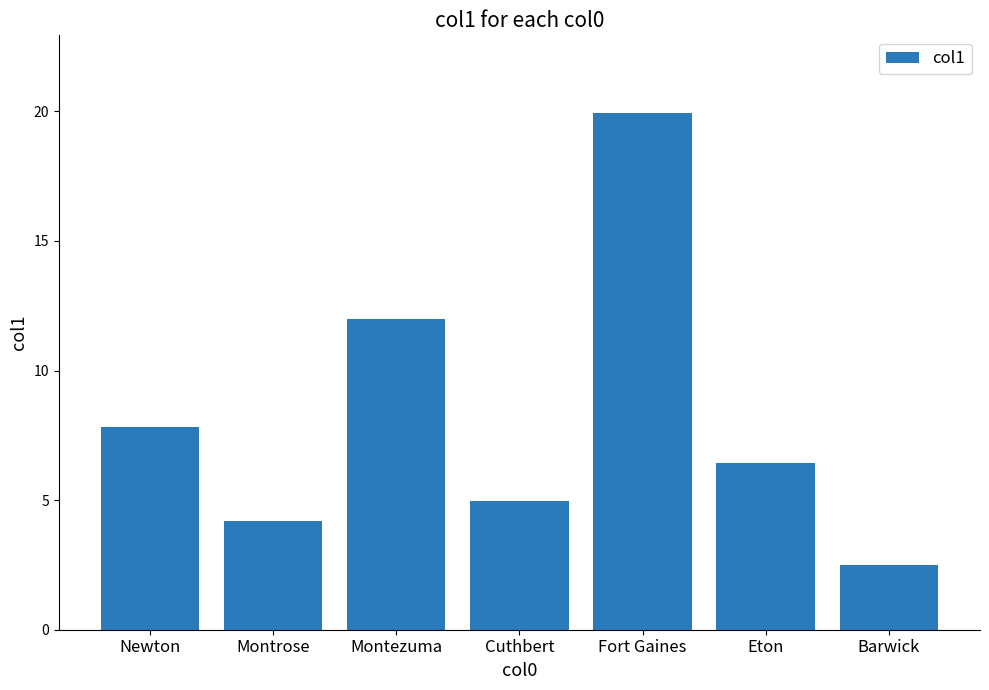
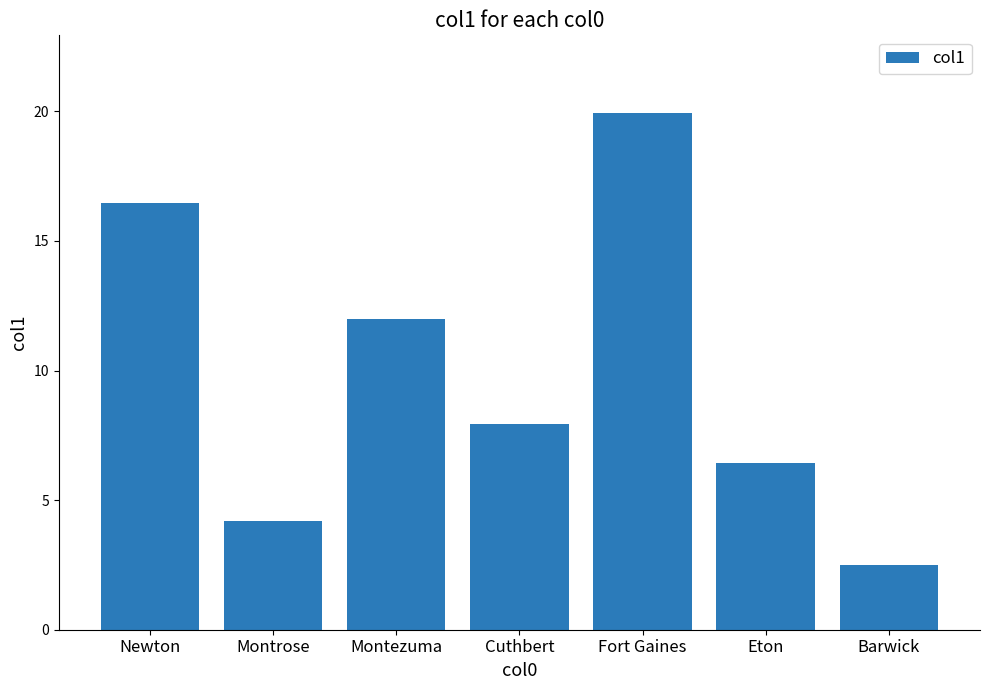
  {
-   "Newton": 7.8,
+   "Newton": 16.5,
    "Montrose": 4.2,
    "Montezuma": 12.0,
-   "Cuthbert": 5.0,
+   "Cuthbert": 7.9,
    "Fort Gaines": 19.9,
    "Eton": 6.4,
    "Barwick": 2.5
  }
